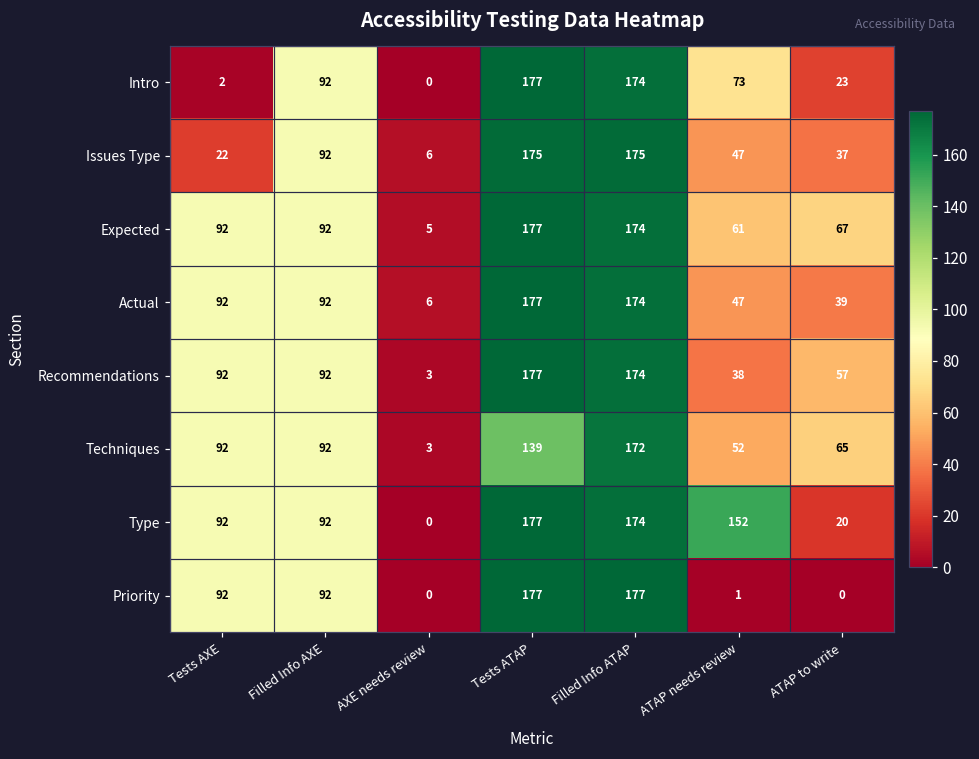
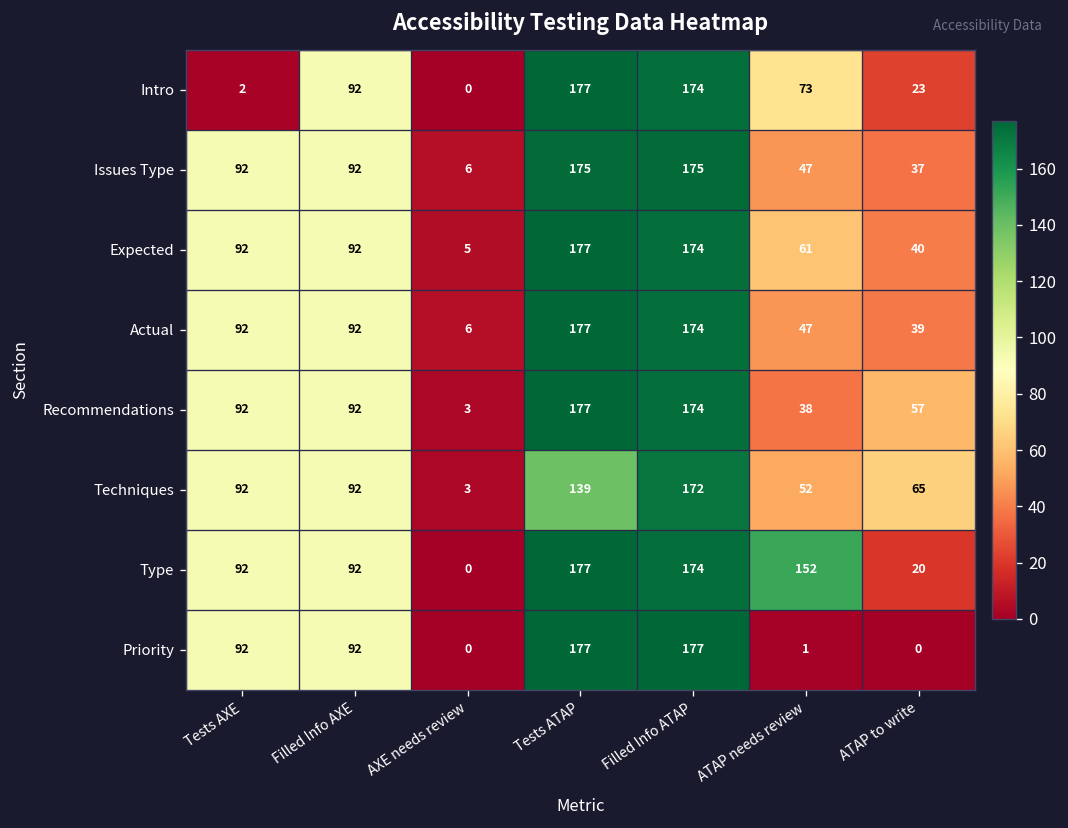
  {
    "Intro": {
      "Tests AXE": 2,
      "Filled Info AXE": 92,
      "AXE needs review": 0,
      "Tests ATAP": 177,
      "Filled Info ATAP": 174,
      "ATAP needs review": 73,
      "ATAP to write": 23
    },
    "Issues Type": {
-     "Tests AXE": 22,
+     "Tests AXE": 92,
      "Filled Info AXE": 92,
      "AXE needs review": 6,
      "Tests ATAP": 175,
      "Filled Info ATAP": 175,
      "ATAP needs review": 47,
      "ATAP to write": 37
    },
    "Expected": {
      "Tests AXE": 92,
      "Filled Info AXE": 92,
      "AXE needs review": 5,
      "Tests ATAP": 177,
      "Filled Info ATAP": 174,
      "ATAP needs review": 61,
-     "ATAP to write": 67
+     "ATAP to write": 40
    },
    "Actual": {
      "Tests AXE": 92,
      "Filled Info AXE": 92,
      "AXE needs review": 6,
      "Tests ATAP": 177,
      "Filled Info ATAP": 174,
      "ATAP needs review": 47,
      "ATAP to write": 39
    },
    "Recommendations": {
      "Tests AXE": 92,
      "Filled Info AXE": 92,
      "AXE needs review": 3,
      "Tests ATAP": 177,
      "Filled Info ATAP": 174,
      "ATAP needs review": 38,
      "ATAP to write": 57
    },
    "Techniques": {
      "Tests AXE": 92,
      "Filled Info AXE": 92,
      "AXE needs review": 3,
      "Tests ATAP": 139,
      "Filled Info ATAP": 172,
      "ATAP needs review": 52,
      "ATAP to write": 65
    },
    "Type": {
      "Tests AXE": 92,
      "Filled Info AXE": 92,
      "AXE needs review": 0,
      "Tests ATAP": 177,
      "Filled Info ATAP": 174,
      "ATAP needs review": 152,
      "ATAP to write": 20
    },
    "Priority": {
      "Tests AXE": 92,
      "Filled Info AXE": 92,
      "AXE needs review": 0,
      "Tests ATAP": 177,
      "Filled Info ATAP": 177,
      "ATAP needs review": 1,
      "ATAP to write": 0
    }
  }
